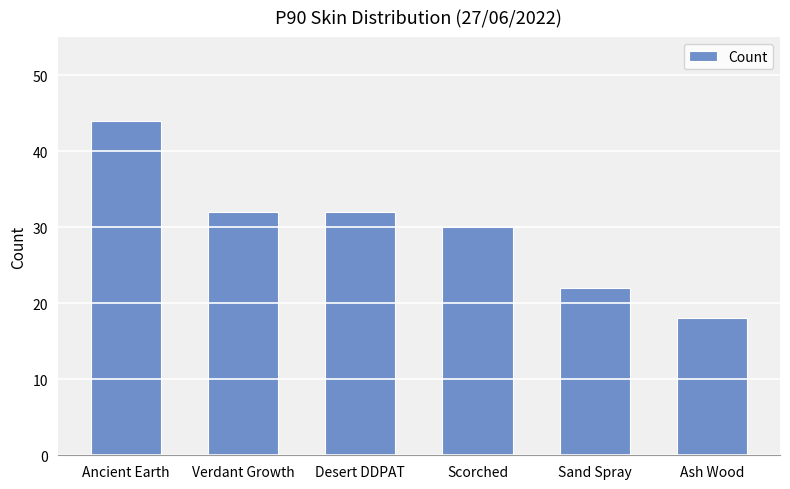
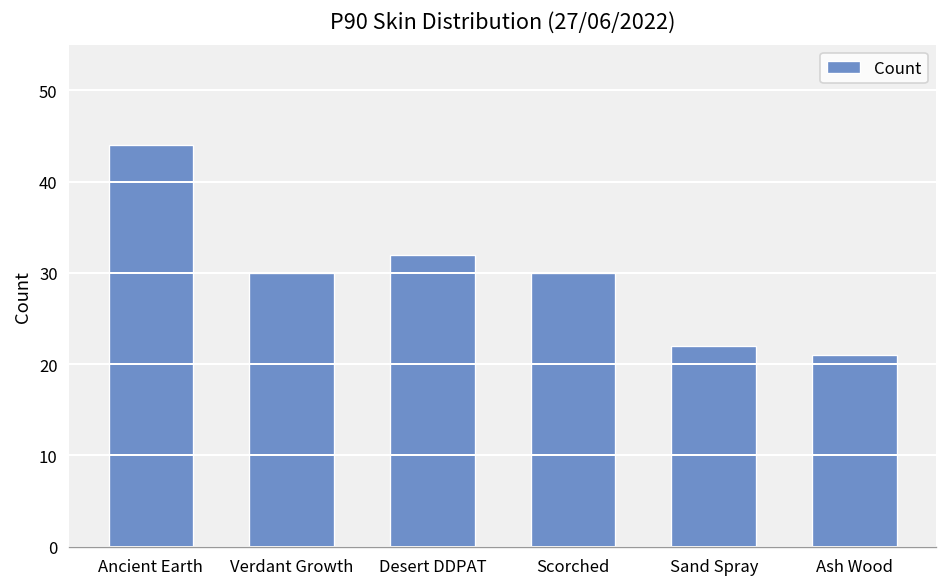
  {
    "Ancient Earth": 44,
-   "Verdant Growth": 32,
+   "Verdant Growth": 30,
    "Desert DDPAT": 32,
    "Scorched": 30,
    "Sand Spray": 22,
-   "Ash Wood": 18
+   "Ash Wood": 21
  }
